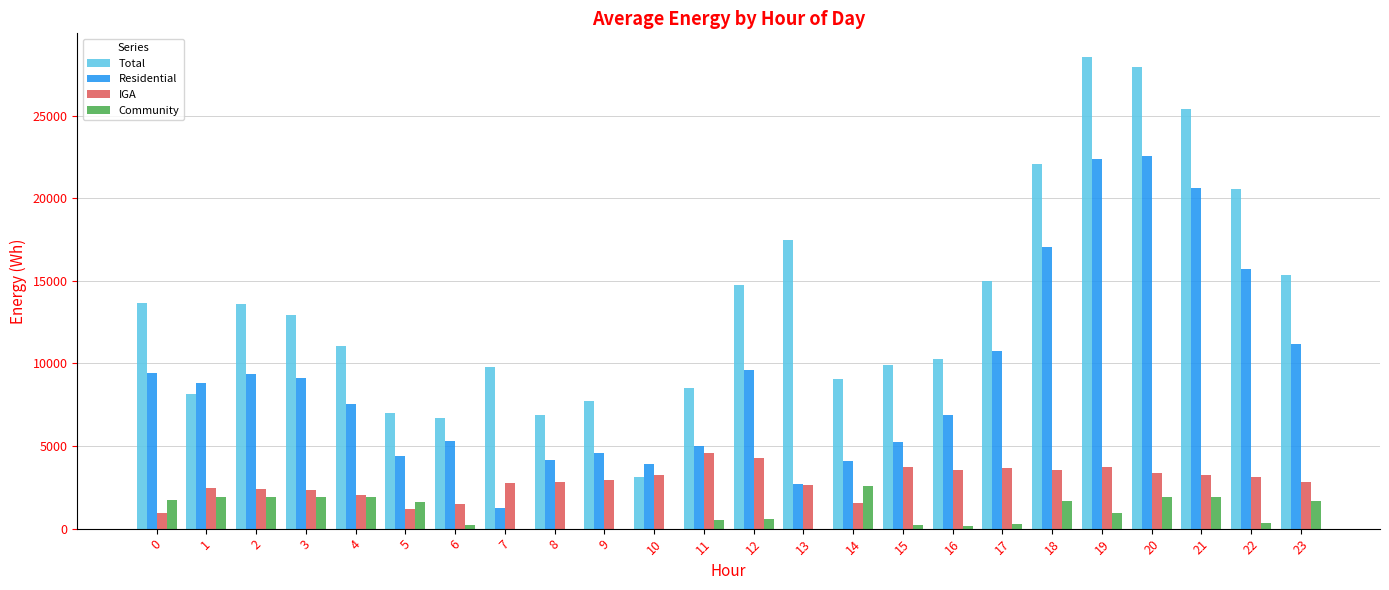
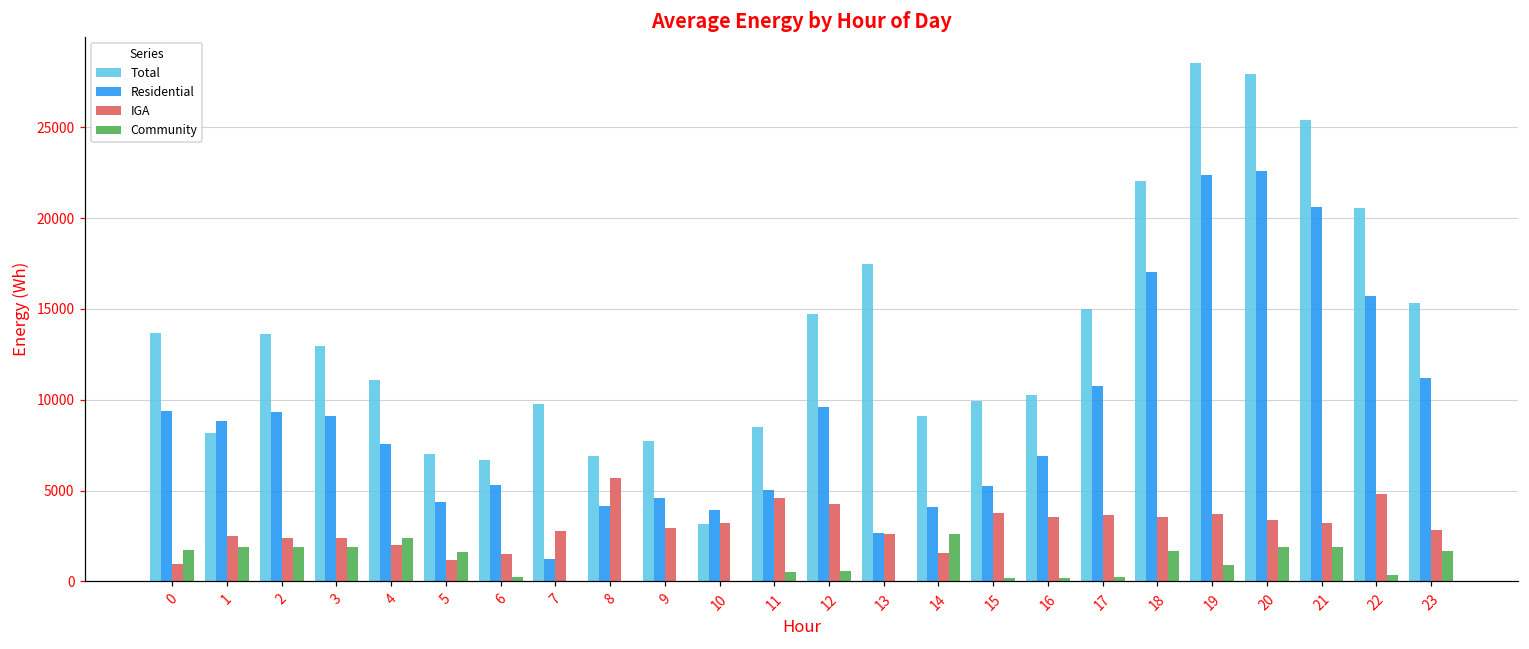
  {
    "Total": {
      "0": 13600,
      "1": 8200,
      "2": 13600,
      "3": 12900,
      "4": 11100,
      "5": 7000,
      "6": 6700,
      "7": 9800,
      "8": 6900,
      "9": 7700,
      "10": 3200,
      "11": 8500,
      "12": 14700,
      "13": 17500,
      "14": 9100,
      "15": 9900,
      "16": 10300,
      "17": 15000,
      "18": 22000,
      "19": 28600,
      "20": 27900,
      "21": 25400,
      "22": 20500,
      "23": 15300
    },
    "Residential": {
      "0": 9400,
      "1": 8800,
      "2": 9300,
      "3": 9100,
      "4": 7600,
      "5": 4400,
      "6": 5300,
      "7": 1300,
      "8": 4100,
      "9": 4600,
      "10": 3900,
      "11": 5000,
      "12": 9600,
      "13": 2700,
      "14": 4100,
      "15": 5300,
      "16": 6900,
      "17": 10800,
      "18": 17000,
      "19": 22400,
      "20": 22600,
      "21": 20600,
      "22": 15700,
      "23": 11200
    },
    "IGA": {
      "0": 1000,
      "1": 2500,
      "2": 2400,
      "3": 2400,
      "4": 2000,
      "5": 1200,
      "6": 1500,
      "7": 2800,
-     "8": 2800,
+     "8": 5700,
      "9": 2900,
      "10": 3200,
      "11": 4600,
      "12": 4300,
      "13": 2600,
      "14": 1600,
      "15": 3700,
      "16": 3600,
      "17": 3600,
      "18": 3600,
      "19": 3700,
      "20": 3400,
      "21": 3200,
-     "22": 3200,
+     "22": 4800,
      "23": 2800
    },
    "Community": {
      "0": 1700,
      "1": 1900,
      "2": 1900,
      "3": 1900,
-     "4": 1900,
+     "4": 2400,
      "5": 1600,
      "6": 200,
      "7": 0,
      "8": 0,
      "9": 0,
      "10": 0,
      "11": 500,
      "12": 600,
      "13": 0,
      "14": 2600,
      "15": 200,
      "16": 200,
      "17": 300,
      "18": 1700,
      "19": 900,
      "20": 1900,
      "21": 1900,
      "22": 400,
      "23": 1700
    }
  }
